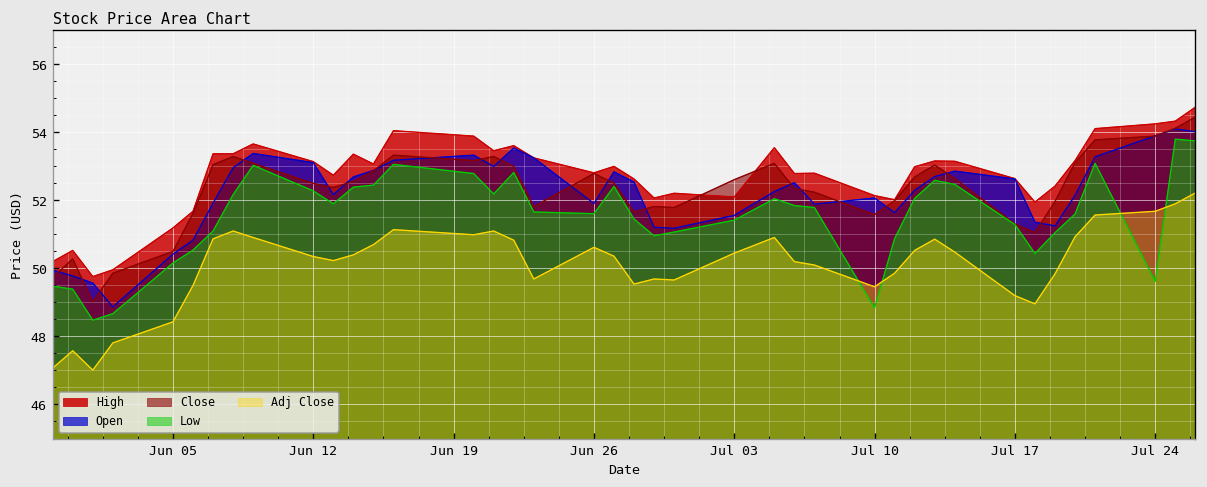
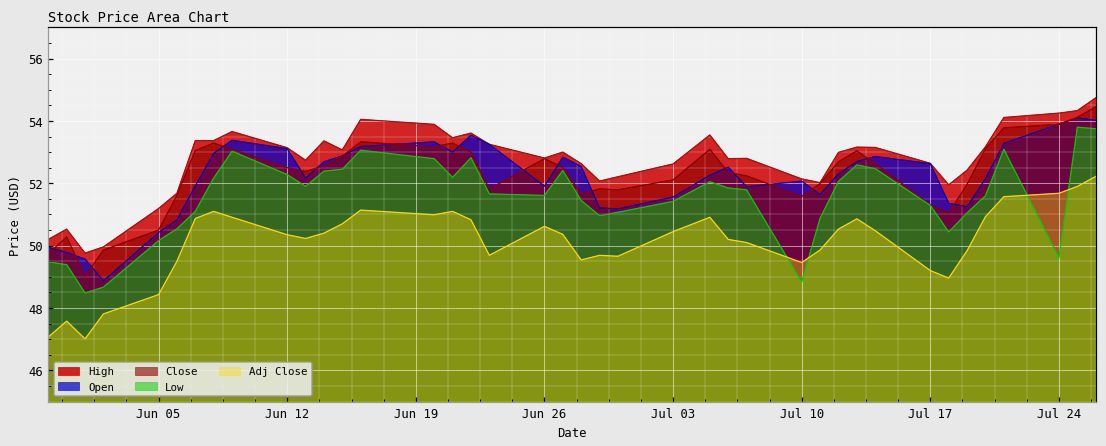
  {
    "High": {
      "Jun 05": 51.2,
-     "Jul 03": 52.1,
+     "Jul 03": 52.6,
      "Jul 24": 54.3
    },
    "Open": {
      "Jun 26": 51.9,
      "Jul 03": 51.6
    },
    "Close": {
      "Jun 12": 52.5,
-     "Jul 03": 52.6,
+     "Jul 03": 52.1,
      "Jul 10": 51.6
    },
    "Low": {
      "Jun 05": 50.2,
      "Jun 12": 52.3,
      "Jun 26": 51.6,
      "Jul 03": 51.4,
      "Jul 10": 48.8,
      "Jul 24": 49.6
    },
    "Adj Close": {
      "Jun 05": 48.4,
      "Jun 12": 50.4,
      "Jun 26": 50.6,
      "Jul 03": 50.5,
      "Jul 10": 49.5,
      "Jul 17": 49.2,
      "Jul 24": 51.7
    }
  }
